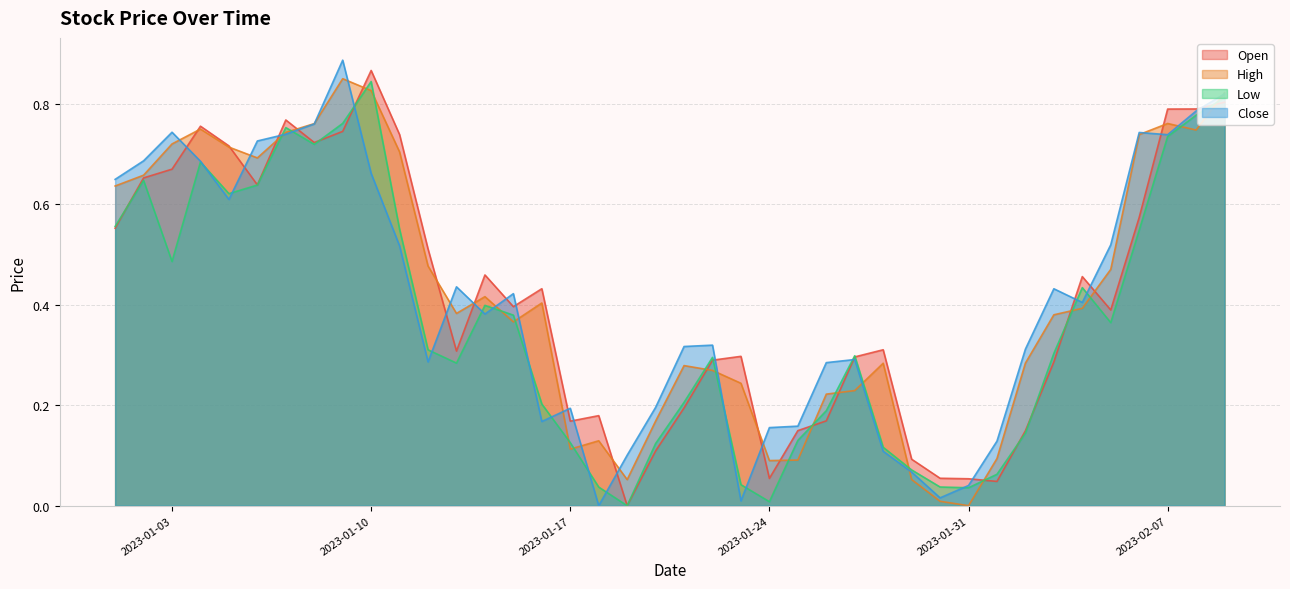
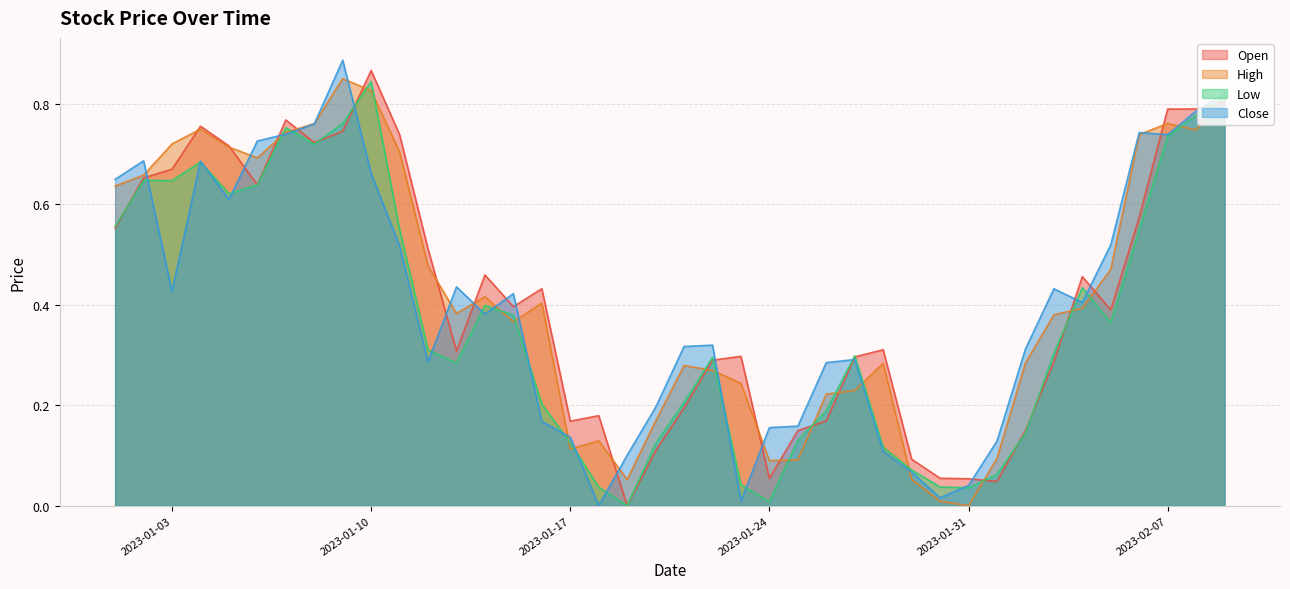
  {
    "Low": {
-     "2023-01-03": 0.49,
+     "2023-01-03": 0.65,
      "2023-01-10": 0.84,
      "2023-01-17": 0.13,
      "2023-01-24": 0.01
    },
    "Close": {
-     "2023-01-03": 0.74,
+     "2023-01-03": 0.43,
      "2023-01-10": 0.66,
-     "2023-01-17": 0.19,
+     "2023-01-17": 0.14,
      "2023-01-24": 0.16
    }
  }
